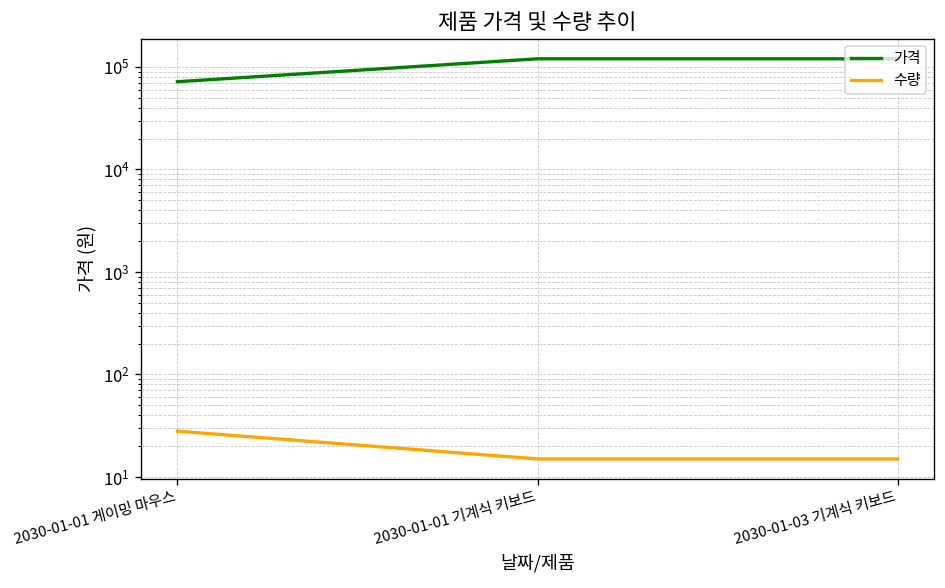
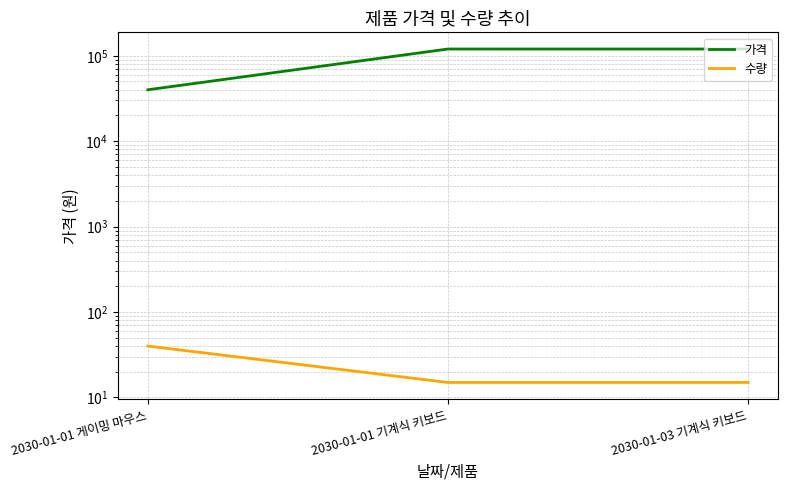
  {
    "가격": {
-     "2030-01-01 게이밍 마우스": 70000,
+     "2030-01-01 게이밍 마우스": 40000,
      "2030-01-01 기계식 키보드": 120000
    },
    "수량": {
-     "2030-01-01 게이밍 마우스": 28,
+     "2030-01-01 게이밍 마우스": 40,
      "2030-01-01 기계식 키보드": 15,
      "2030-01-03 기계식 키보드": 15
    }
  }
